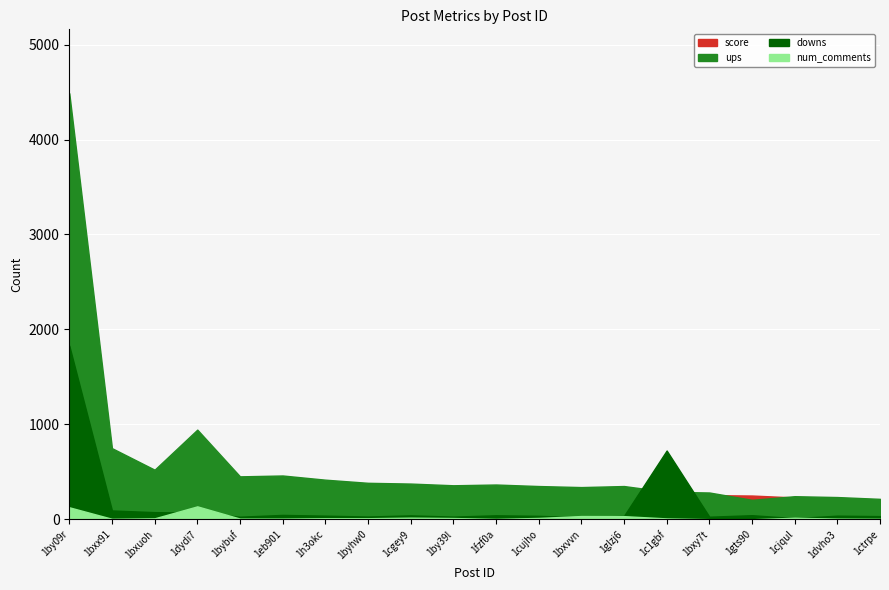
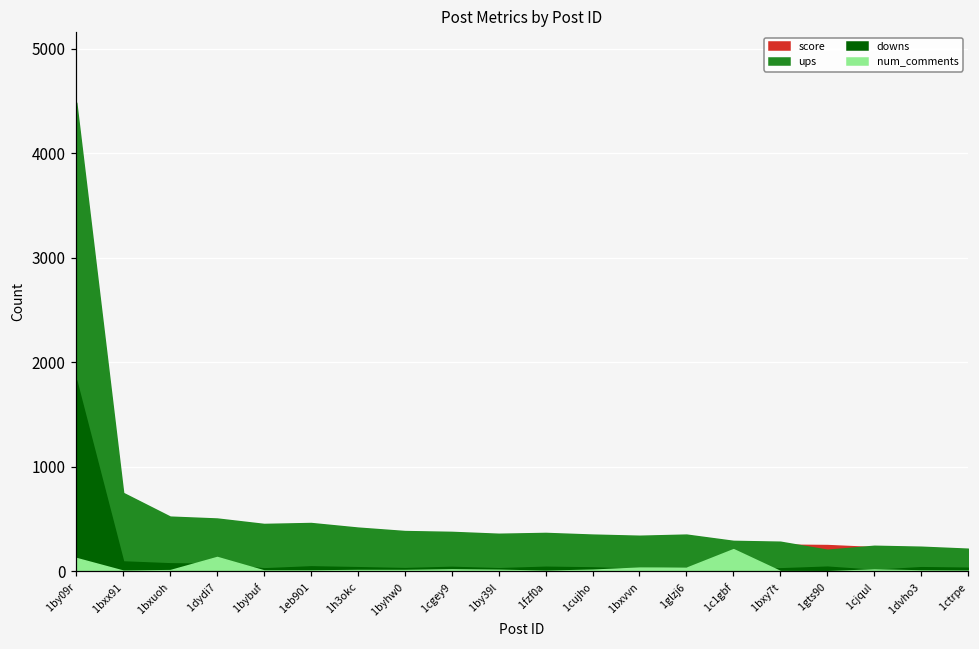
  {
    "score": {
      "1gts90": 300
    },
    "ups": {
      "1by09r": 4500,
      "1bxx91": 800,
      "1bxuoh": 500,
-     "1dydi7": 900,
+     "1dydi7": 500,
      "1bybuf": 500,
      "1eb901": 500,
      "1h3okc": 400,
      "1byhw0": 400,
      "1cgey9": 400,
      "1by39l": 400,
      "1fzf0a": 400,
      "1cujho": 400,
      "1glzj6": 400,
      "1bxy7t": 300,
      "1gts90": 200,
      "1dvho3": 200,
      "1ctrpe": 200
    },
    "downs": {
      "1by09r": 1800,
      "1bxx91": 100,
      "1bxuoh": 100,
      "1eb901": 0,
      "1fzf0a": 0,
-     "1c1gbf": 700,
+     "1c1gbf": 0,
      "1gts90": 0,
      "1dvho3": 0,
      "1ctrpe": 0
    },
    "num_comments": {
      "1by09r": 100,
      "1dydi7": 100,
-     "1c1gbf": 0
+     "1c1gbf": 200
    }
  }
